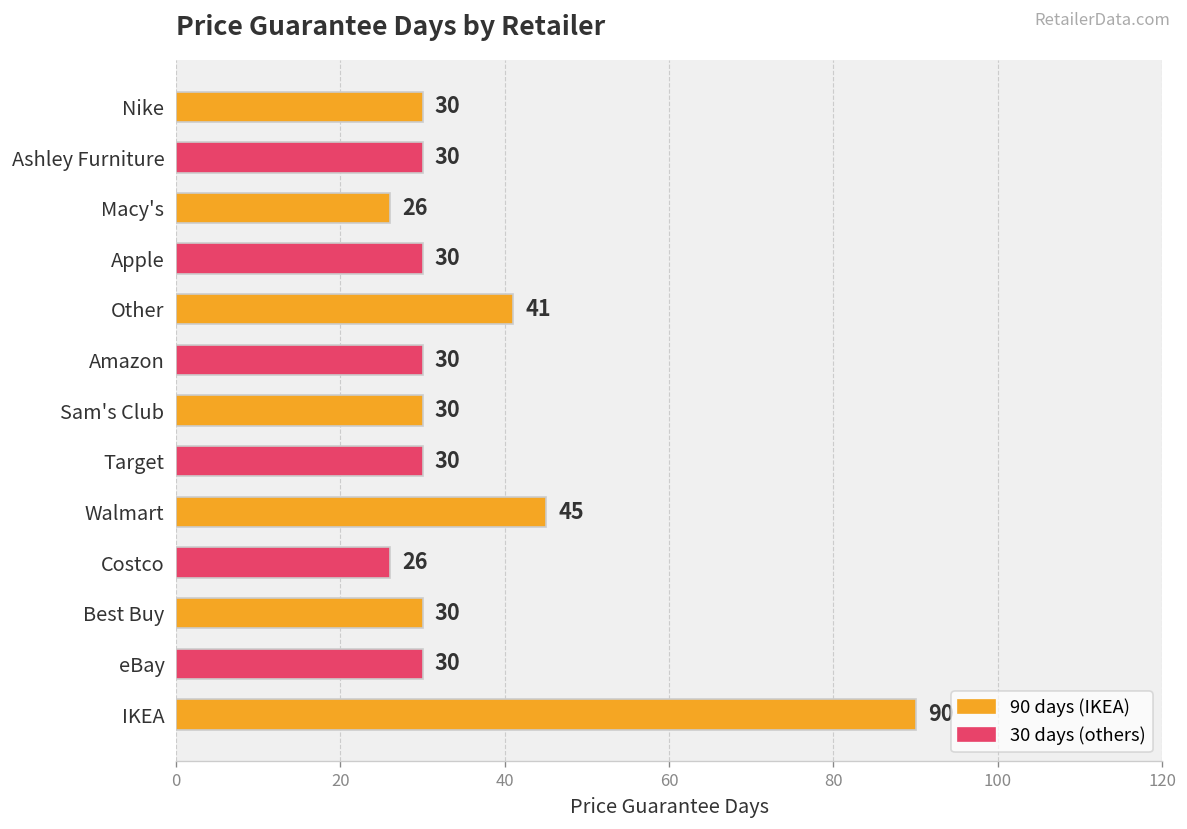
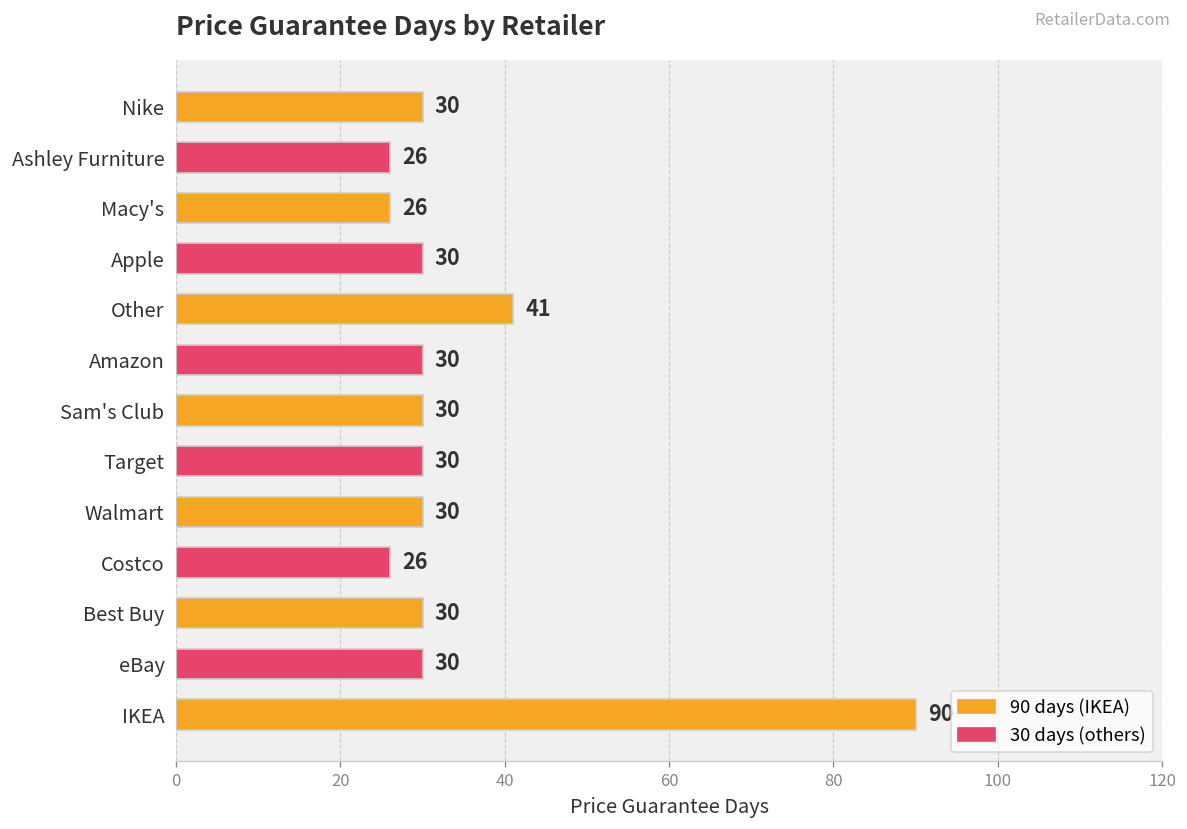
  {
    "Nike": 30,
-   "Ashley Furniture": 30,
+   "Ashley Furniture": 26,
    "Macy's": 26,
    "Apple": 30,
    "Other": 41,
    "Amazon": 30,
    "Sam's Club": 30,
    "Target": 30,
-   "Walmart": 45,
+   "Walmart": 30,
    "Costco": 26,
    "Best Buy": 30,
    "eBay": 30
  }
